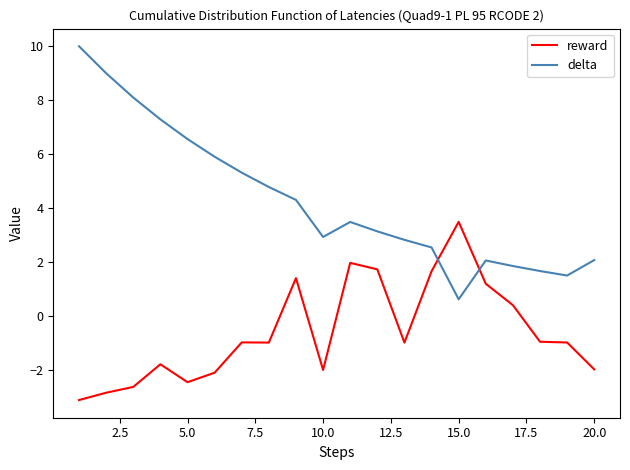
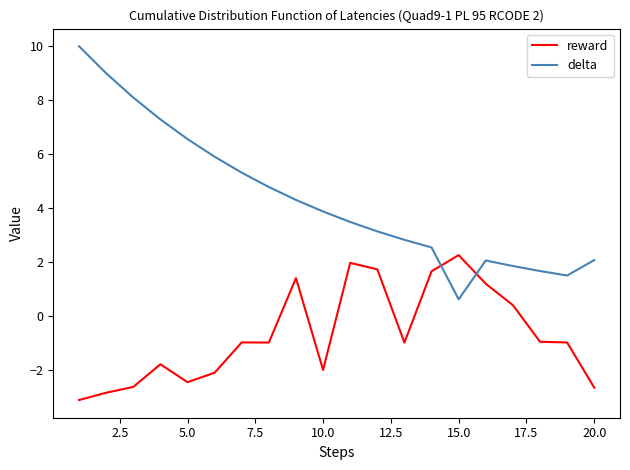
  {
    "reward": {
      "5.0": -2.5,
      "10.0": -2.0,
-     "15.0": 3.5,
-     "20.0": -2.0
+     "15.0": 2.3,
+     "20.0": -2.7
    },
    "delta": {
      "5.0": 6.6,
-     "10.0": 2.9,
+     "10.0": 3.9,
      "15.0": 0.6,
      "20.0": 2.1
    }
  }
